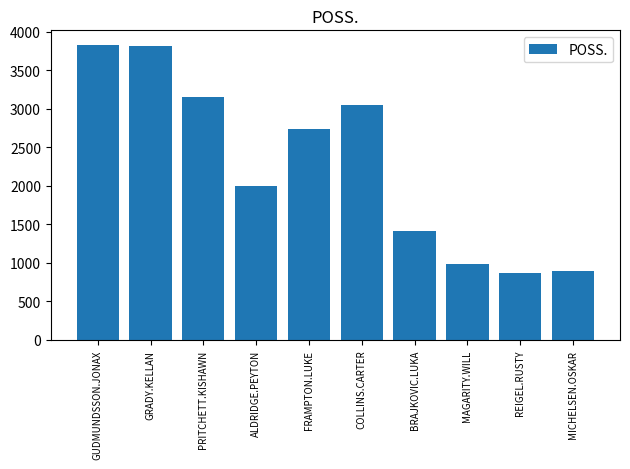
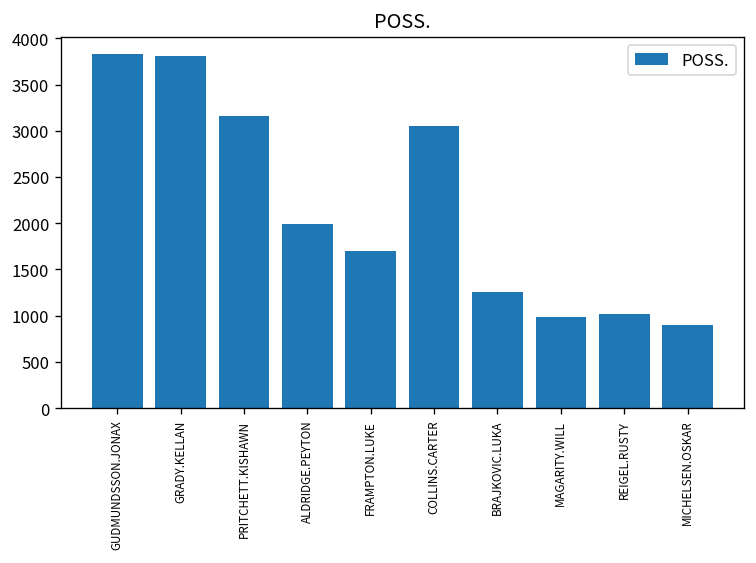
  {
    "GUDMUNDSSON.JONAX": 3800,
    "GRADY.KELLAN": 3800,
    "PRITCHETT.KISHAWN": 3200,
    "ALDRIDGE.PEYTON": 2000,
-   "FRAMPTON.LUKE": 2700,
+   "FRAMPTON.LUKE": 1700,
    "COLLINS.CARTER": 3000,
-   "BRAJKOVIC.LUKA": 1400,
+   "BRAJKOVIC.LUKA": 1300,
    "MAGARITY.WILL": 1000,
-   "REIGEL.RUSTY": 900,
+   "REIGEL.RUSTY": 1000,
    "MICHELSEN.OSKAR": 900
  }
